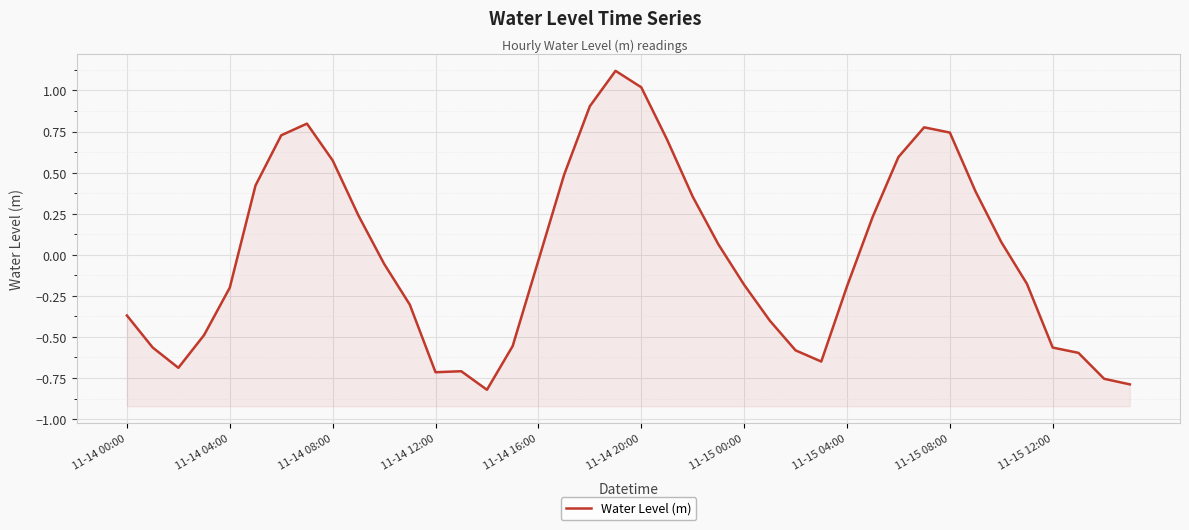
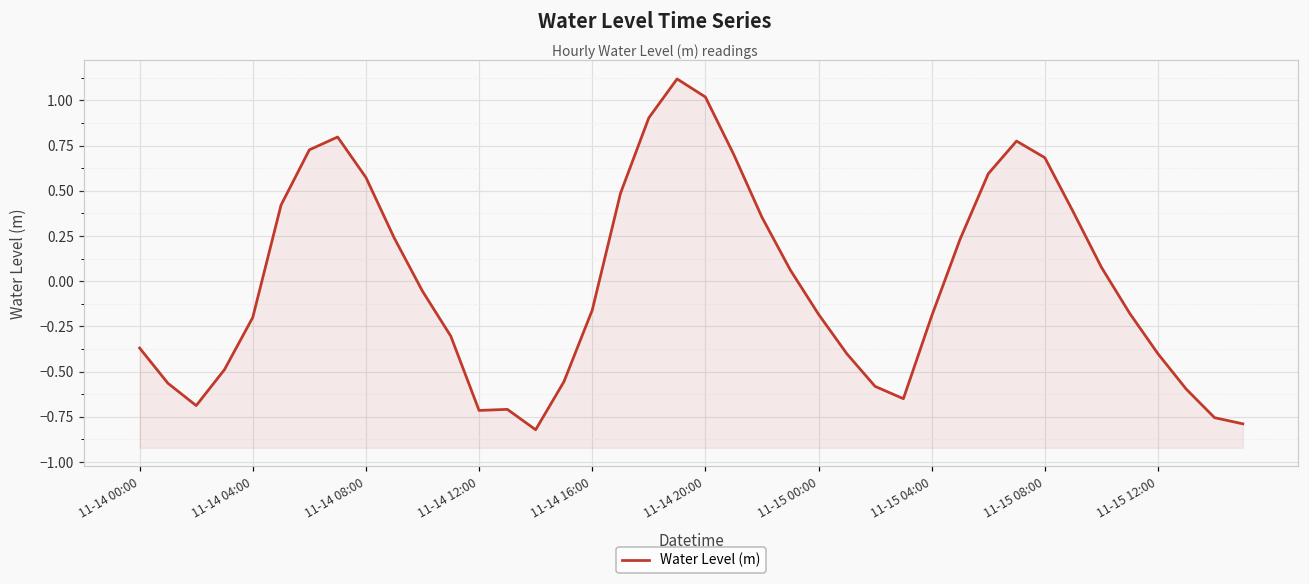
  {
    "11-14 00:00": -0.37,
    "11-14 04:00": -0.20,
    "11-14 08:00": 0.57,
    "11-14 12:00": -0.71,
-   "11-14 16:00": -0.03,
+   "11-14 16:00": -0.16,
    "11-14 20:00": 1.02,
    "11-15 00:00": -0.18,
    "11-15 04:00": -0.19,
-   "11-15 08:00": 0.74,
-   "11-15 12:00": -0.56
+   "11-15 08:00": 0.68,
+   "11-15 12:00": -0.40
  }
